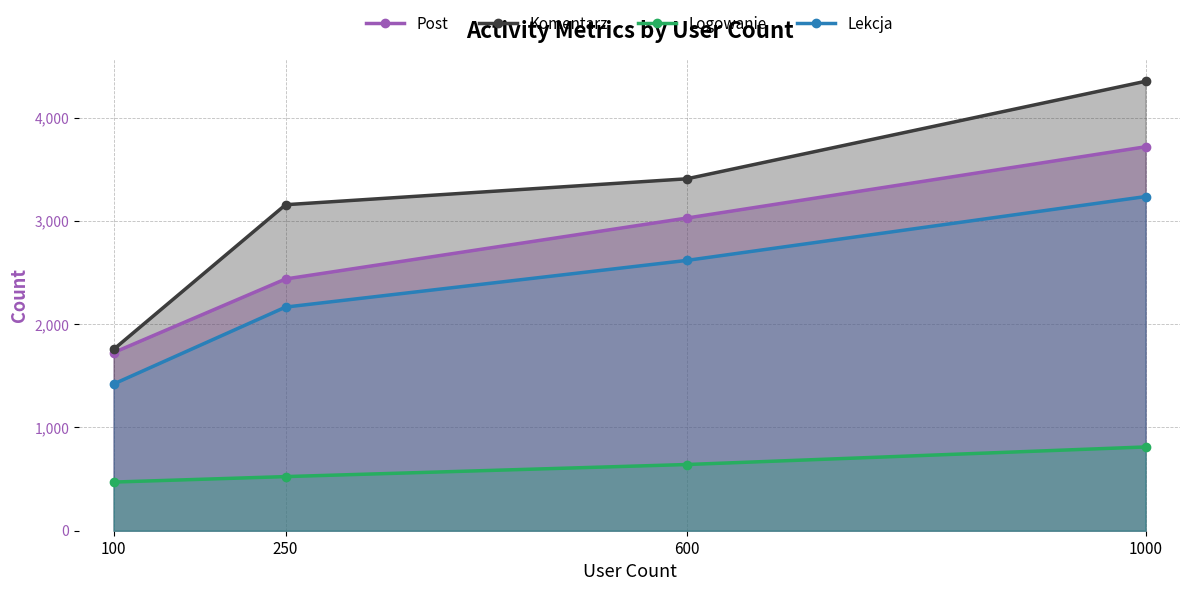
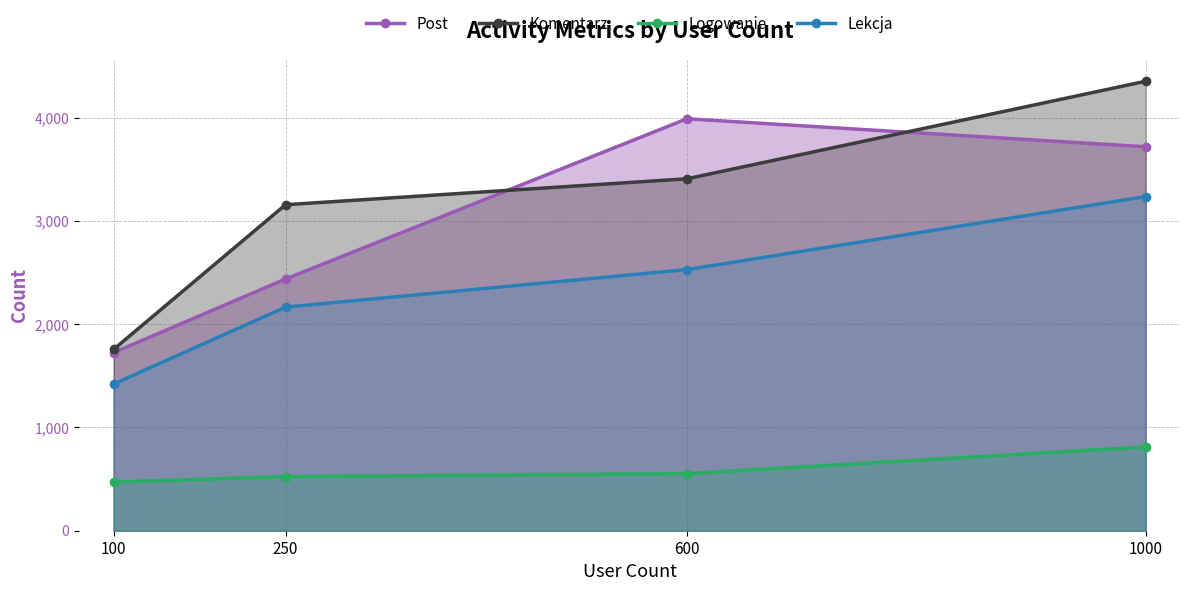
  {
    "Post": {
      "100": "1,720",
      "250": "2,440",
-     "600": "3,030",
+     "600": "3,990",
      "1000": "3,720"
    },
    "Komentarz": {
      "100": "1,760",
      "250": "3,160",
      "600": "3,410",
      "1000": "4,350"
    },
    "Logowanie": {
      "100": "470",
      "250": "520",
-     "600": "640",
+     "600": "550",
      "1000": "810"
    },
    "Lekcja": {
      "100": "1,420",
      "250": "2,170",
-     "600": "2,620",
+     "600": "2,530",
      "1000": "3,240"
    }
  }
